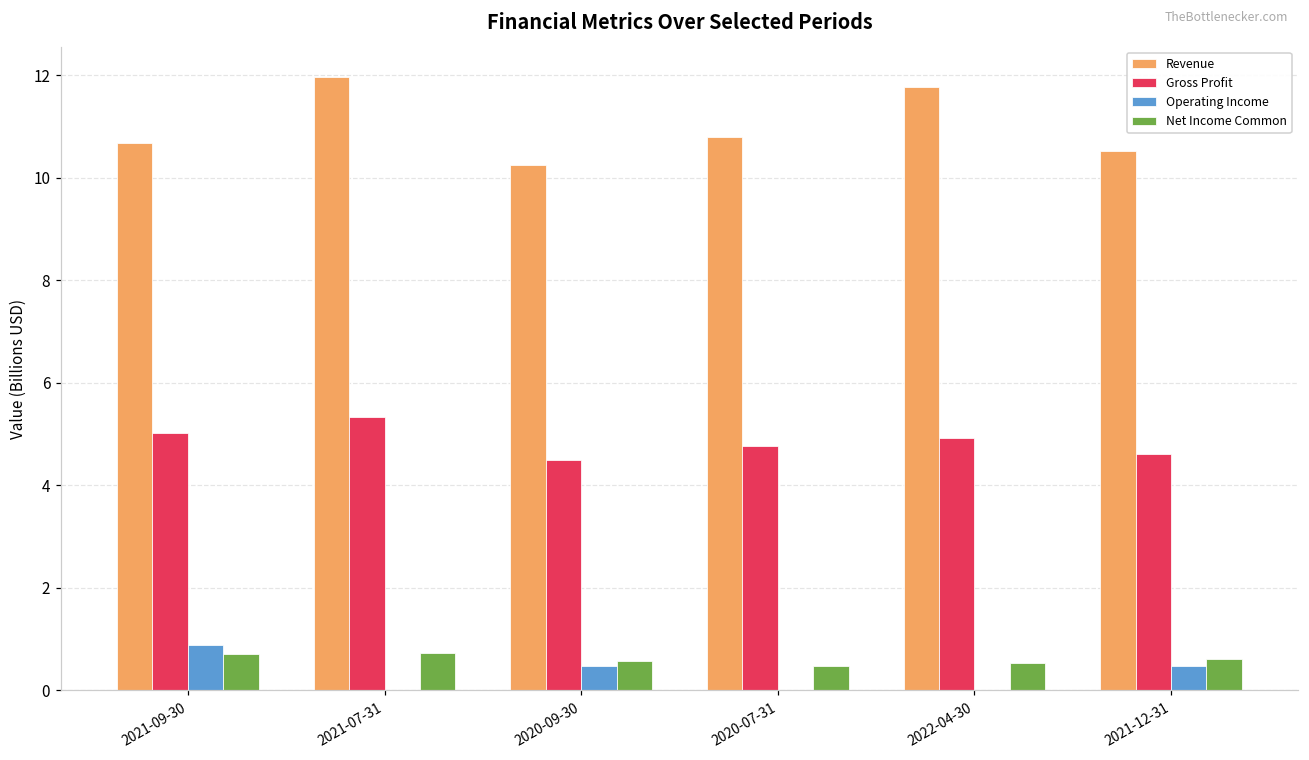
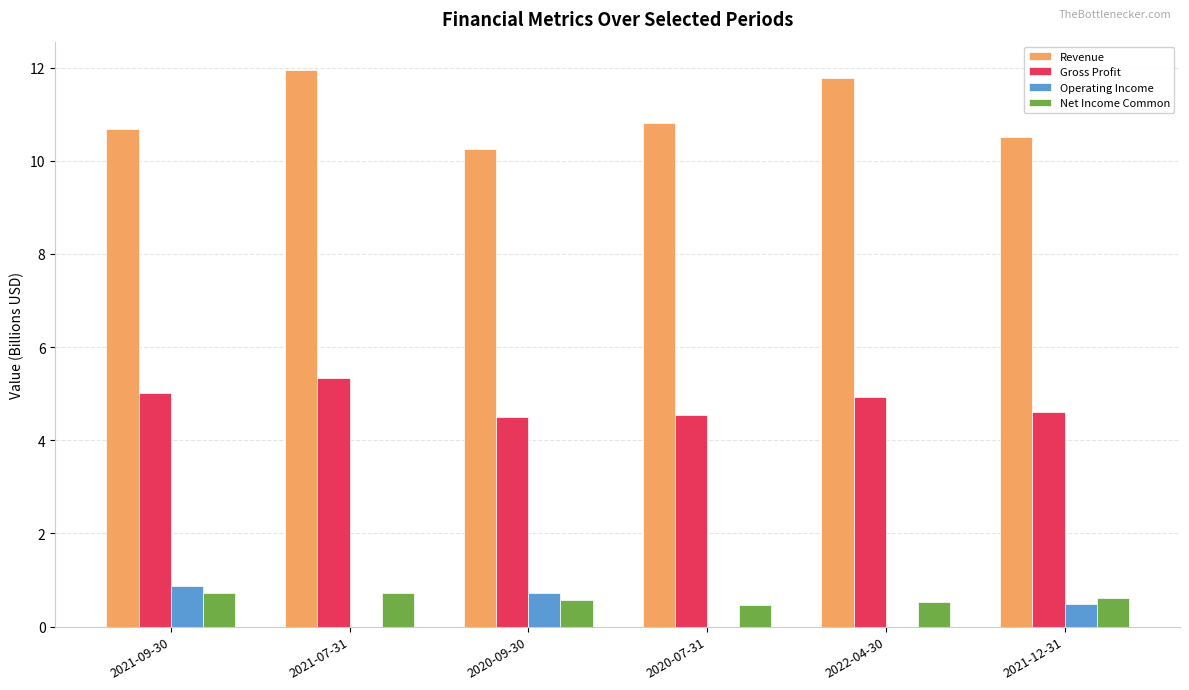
  {
    "Revenue": {
      "2021-09-30": 10.7,
      "2021-07-31": 12.0,
      "2020-09-30": 10.2,
      "2020-07-31": 10.8,
      "2022-04-30": 11.8,
      "2021-12-31": 10.5
    },
    "Gross Profit": {
      "2021-09-30": 5.0,
      "2021-07-31": 5.3,
      "2020-09-30": 4.5,
-     "2020-07-31": 4.8,
+     "2020-07-31": 4.5,
      "2022-04-30": 4.9,
      "2021-12-31": 4.6
    },
    "Operating Income": {
      "2021-09-30": 0.9,
      "2021-07-31": 0.0,
-     "2020-09-30": 0.5,
+     "2020-09-30": 0.7,
      "2020-07-31": 0.0,
      "2022-04-30": 0.0,
      "2021-12-31": 0.5
    },
    "Net Income Common": {
      "2021-09-30": 0.7,
      "2021-07-31": 0.7,
      "2020-09-30": 0.6,
      "2020-07-31": 0.5,
      "2022-04-30": 0.5,
      "2021-12-31": 0.6
    }
  }
